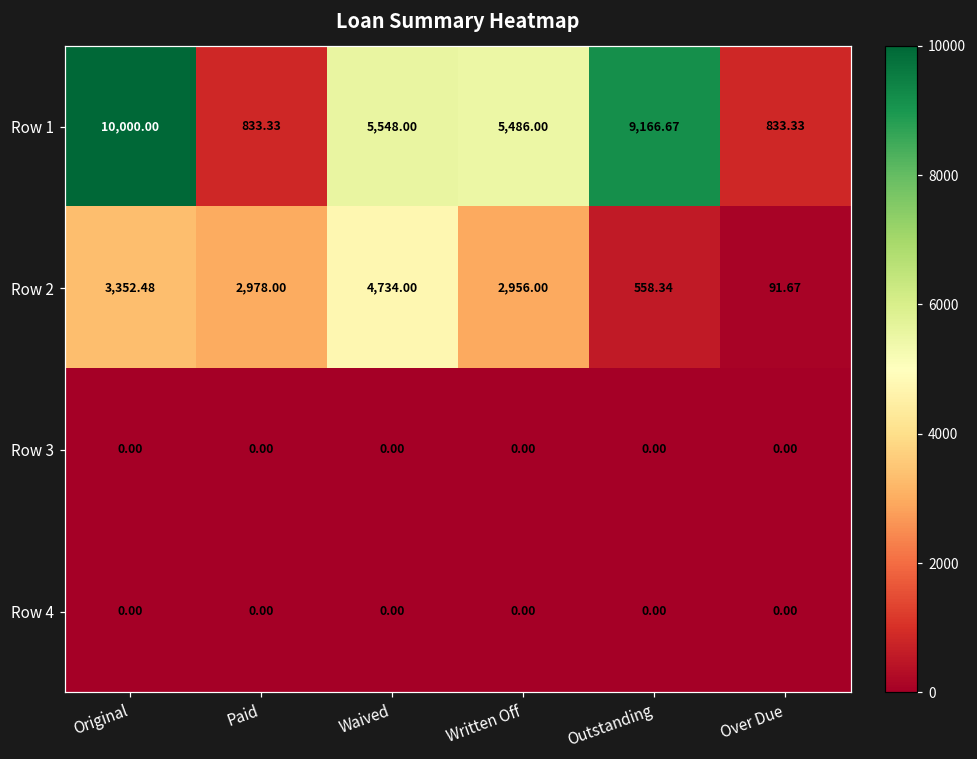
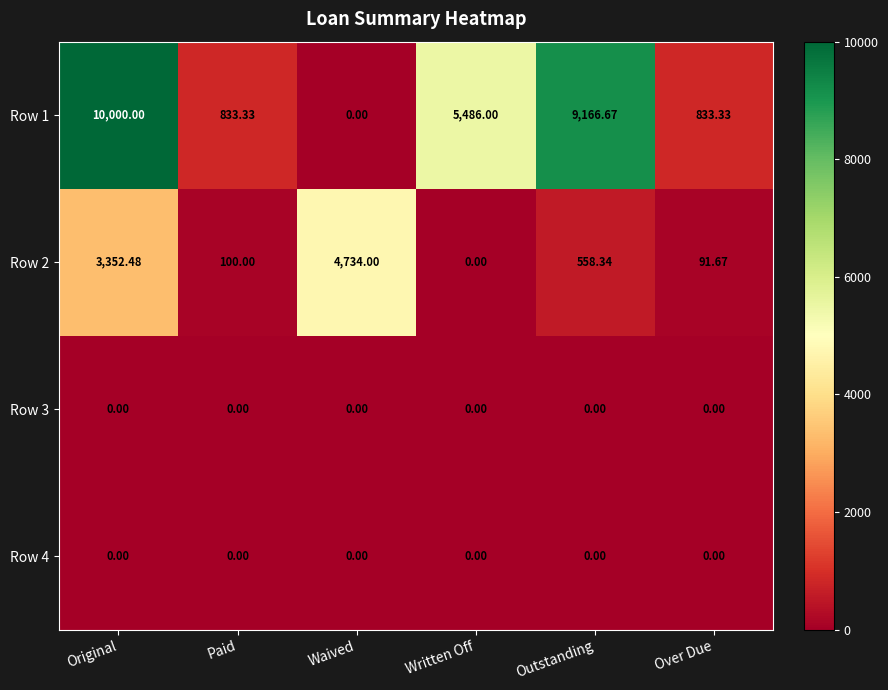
  {
    "Row 1": {
      "Original": "10,000.00",
      "Paid": "833.33",
-     "Waived": "5,548.00",
+     "Waived": "0.00",
      "Written Off": "5,486.00",
      "Outstanding": "9,166.67",
      "Over Due": "833.33"
    },
    "Row 2": {
      "Original": "3,352.48",
-     "Paid": "2,978.00",
+     "Paid": "100.00",
      "Waived": "4,734.00",
-     "Written Off": "2,956.00",
+     "Written Off": "0.00",
      "Outstanding": "558.34",
      "Over Due": "91.67"
    },
    "Row 3": {
      "Original": "0.00",
      "Paid": "0.00",
      "Waived": "0.00",
      "Written Off": "0.00",
      "Outstanding": "0.00",
      "Over Due": "0.00"
    },
    "Row 4": {
      "Original": "0.00",
      "Paid": "0.00",
      "Waived": "0.00",
      "Written Off": "0.00",
      "Outstanding": "0.00",
      "Over Due": "0.00"
    }
  }
